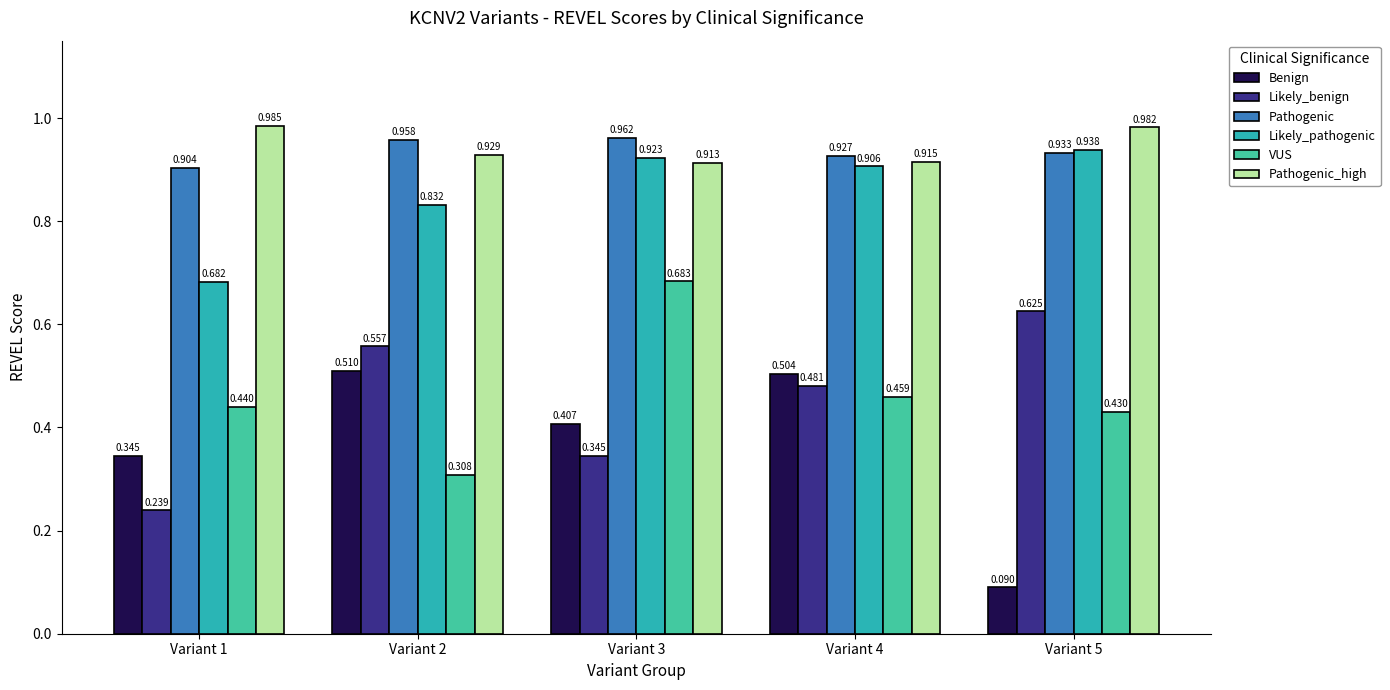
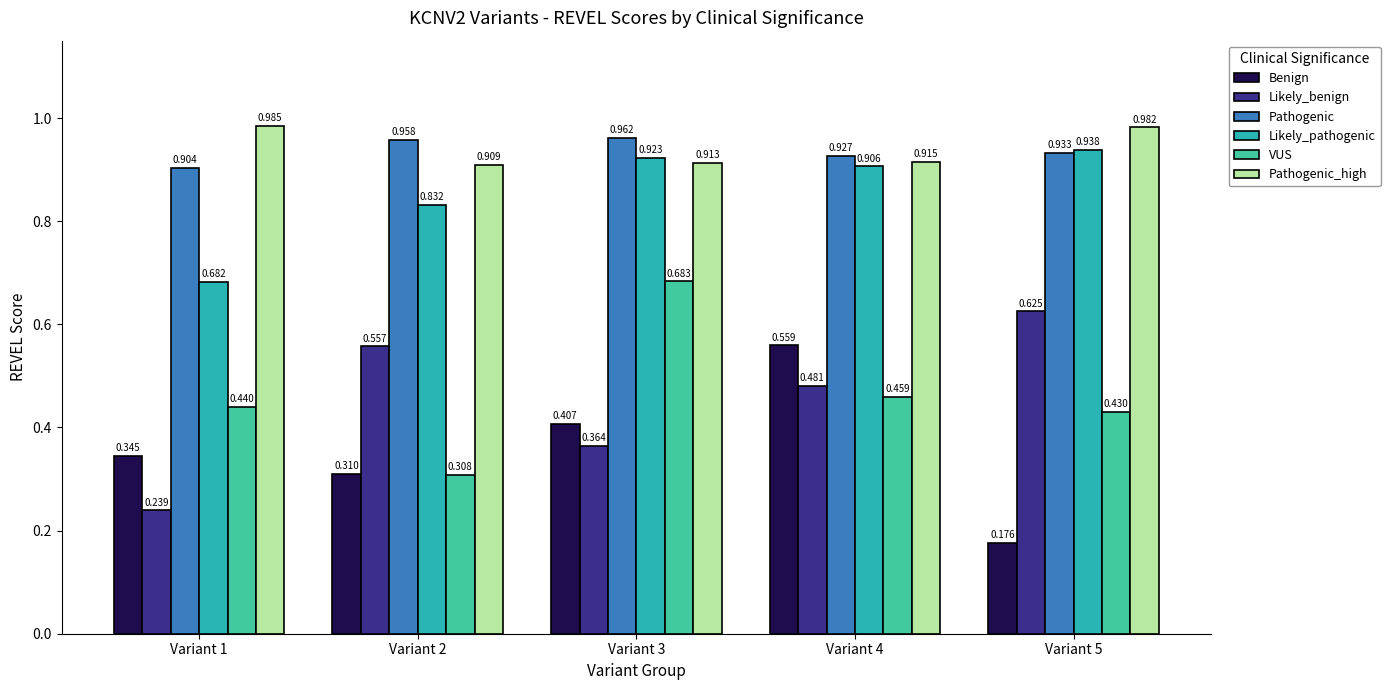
  {
    "Benign": {
      "Variant 1": 0.345,
-     "Variant 2": 0.510,
+     "Variant 2": 0.310,
      "Variant 3": 0.407,
-     "Variant 4": 0.504,
-     "Variant 5": 0.090
+     "Variant 4": 0.559,
+     "Variant 5": 0.176
    },
    "Likely_benign": {
      "Variant 1": 0.239,
      "Variant 2": 0.557,
-     "Variant 3": 0.345,
+     "Variant 3": 0.364,
      "Variant 4": 0.481,
      "Variant 5": 0.625
    },
    "Pathogenic_high": {
      "Variant 1": 0.985,
-     "Variant 2": 0.929,
+     "Variant 2": 0.909,
      "Variant 3": 0.913,
      "Variant 4": 0.915,
      "Variant 5": 0.982
    }
  }
